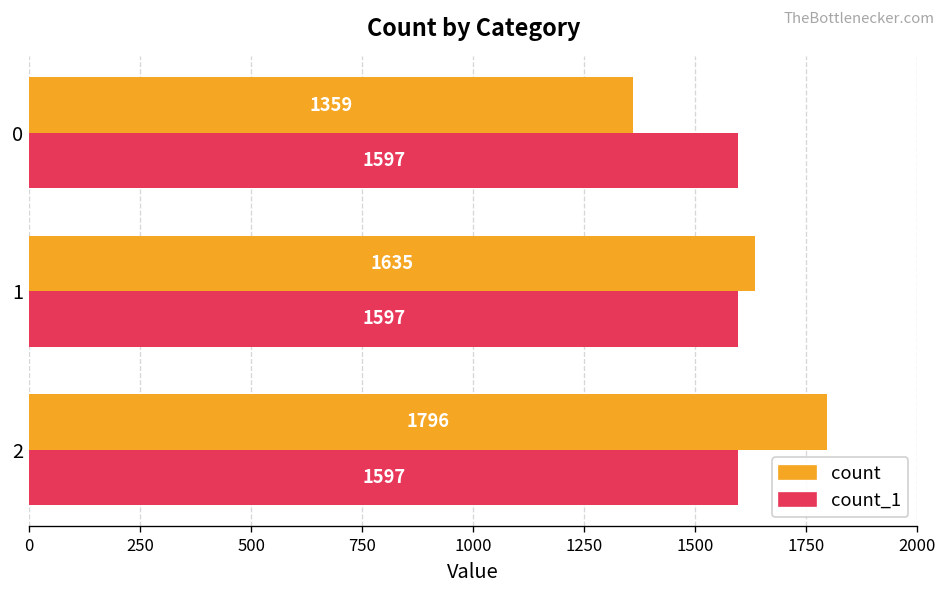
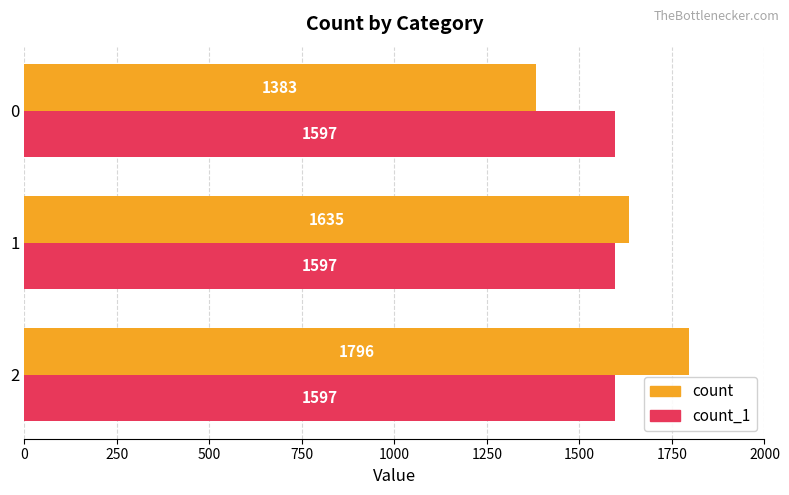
  {
    "count": {
-     "0": 1359,
+     "0": 1383,
      "1": 1635,
      "2": 1796
    },
    "count_1": {
      "0": 1597,
      "1": 1597,
      "2": 1597
    }
  }
